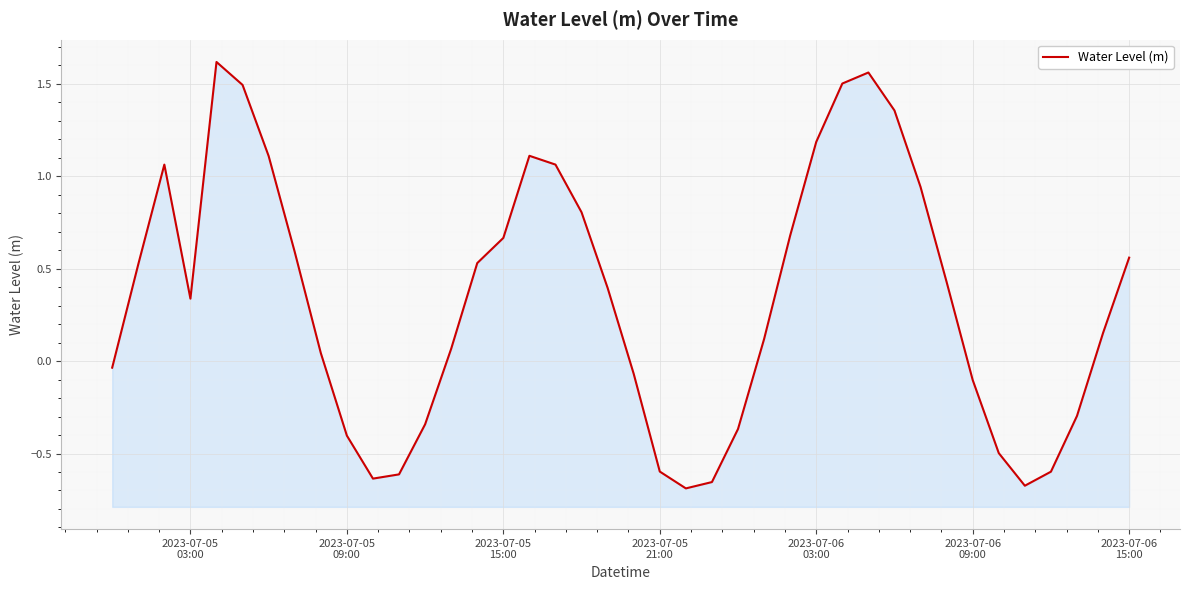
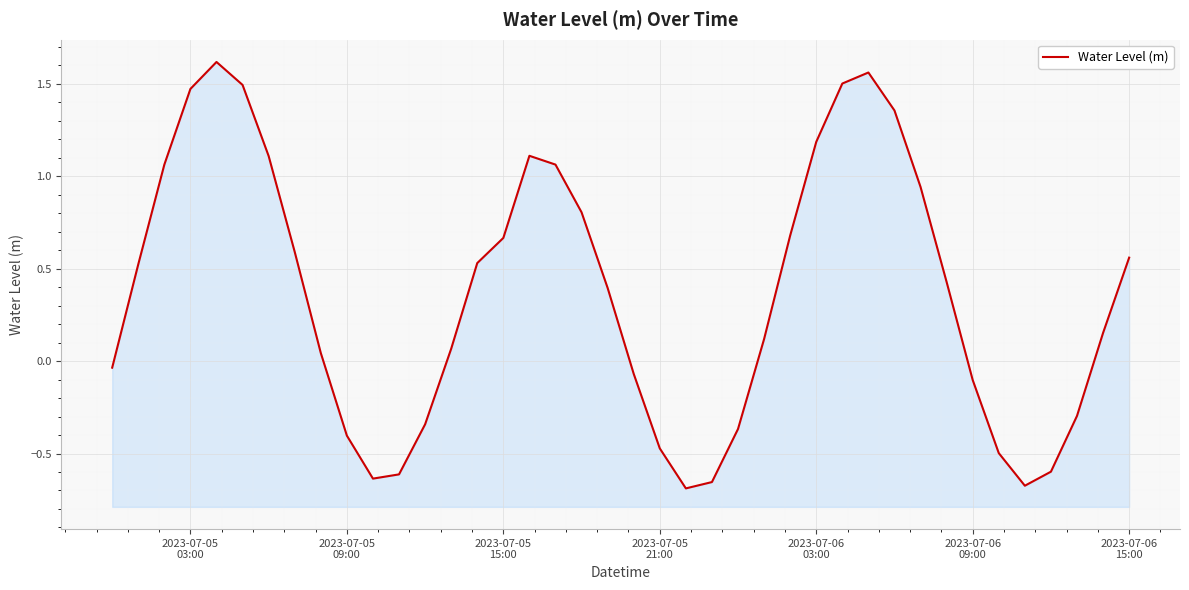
  {
-   "2023-07-05 03:00": 0.34,
+   "2023-07-05 03:00": 1.47,
    "2023-07-05 09:00": -0.40,
    "2023-07-05 15:00": 0.67,
-   "2023-07-05 21:00": -0.60,
+   "2023-07-05 21:00": -0.47,
    "2023-07-06 03:00": 1.19,
    "2023-07-06 09:00": -0.10,
    "2023-07-06 15:00": 0.56
  }
